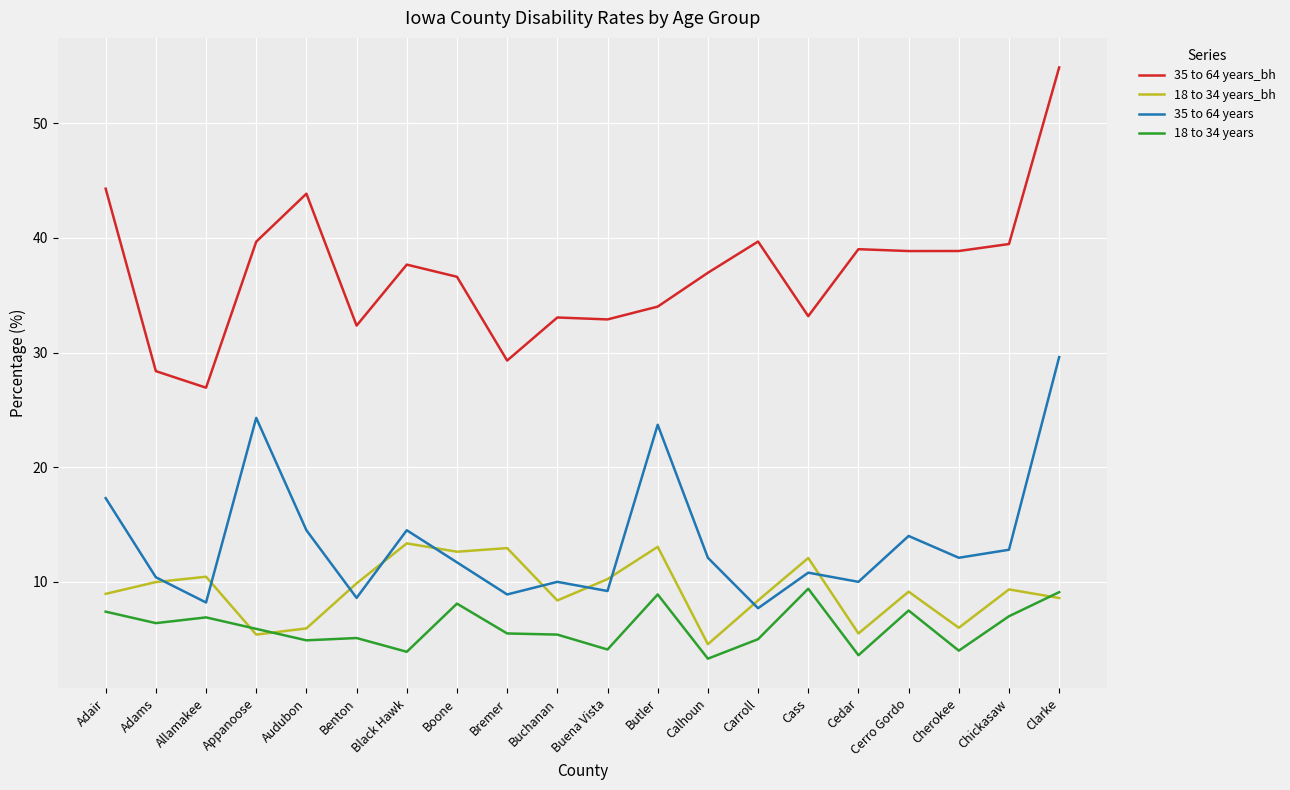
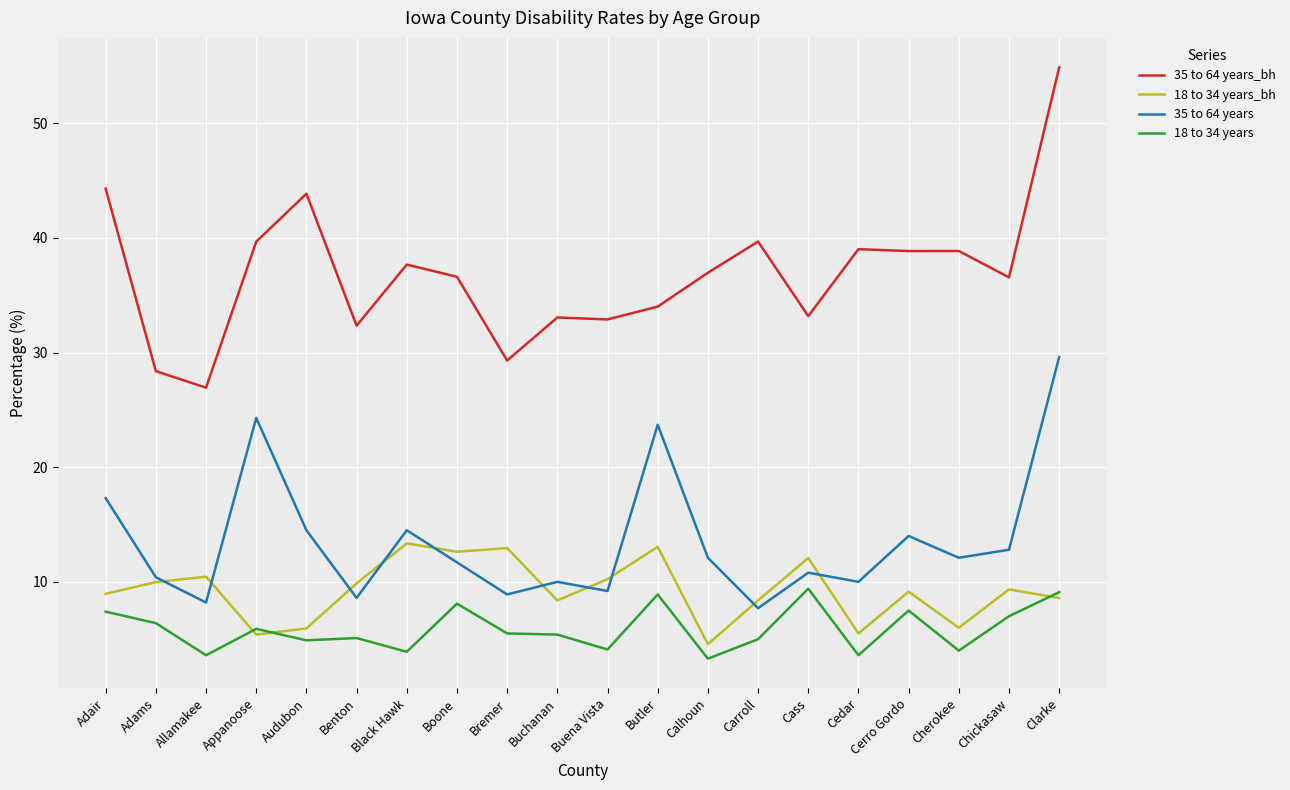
  {
    "35 to 64 years_bh": {
      "Adair": 44.3,
      "Adams": 28.4,
      "Allamakee": 26.9,
      "Appanoose": 39.7,
      "Audubon": 43.8,
      "Benton": 32.3,
      "Black Hawk": 37.7,
      "Boone": 36.6,
      "Bremer": 29.3,
      "Buchanan": 33.1,
      "Buena Vista": 32.9,
      "Butler": 34.0,
      "Calhoun": 37.0,
      "Carroll": 39.7,
      "Cass": 33.2,
      "Cedar": 39.0,
      "Cerro Gordo": 38.8,
      "Cherokee": 38.9,
-     "Chickasaw": 39.5,
+     "Chickasaw": 36.6,
      "Clarke": 54.9
    },
    "18 to 34 years_bh": {
      "Adair": 9.0,
      "Adams": 10.0,
      "Allamakee": 10.4,
      "Appanoose": 5.4,
      "Audubon": 5.9,
      "Benton": 9.9,
      "Black Hawk": 13.4,
      "Boone": 12.6,
      "Bremer": 12.9,
      "Buchanan": 8.4,
      "Buena Vista": 10.2,
      "Butler": 13.1,
      "Calhoun": 4.6,
      "Carroll": 8.4,
      "Cass": 12.1,
      "Cedar": 5.5,
      "Cerro Gordo": 9.1,
      "Cherokee": 6.0,
      "Chickasaw": 9.3,
      "Clarke": 8.6
    },
    "35 to 64 years": {
      "Adair": 17.3,
      "Adams": 10.4,
      "Allamakee": 8.2,
      "Appanoose": 24.3,
      "Audubon": 14.5,
      "Benton": 8.6,
      "Black Hawk": 14.5,
      "Boone": 11.7,
      "Bremer": 8.9,
      "Buchanan": 10.0,
      "Buena Vista": 9.2,
      "Butler": 23.7,
      "Calhoun": 12.1,
      "Carroll": 7.7,
      "Cass": 10.8,
      "Cedar": 10.0,
      "Cerro Gordo": 14.0,
      "Cherokee": 12.1,
      "Chickasaw": 12.8,
      "Clarke": 29.6
    },
    "18 to 34 years": {
      "Adair": 7.4,
      "Adams": 6.4,
-     "Allamakee": 6.9,
+     "Allamakee": 3.6,
      "Appanoose": 5.9,
      "Audubon": 4.9,
      "Benton": 5.1,
      "Black Hawk": 3.9,
      "Boone": 8.1,
      "Bremer": 5.5,
      "Buchanan": 5.4,
      "Buena Vista": 4.1,
      "Butler": 8.9,
      "Calhoun": 3.3,
      "Carroll": 5.0,
      "Cass": 9.4,
      "Cedar": 3.6,
      "Cerro Gordo": 7.5,
      "Cherokee": 4.0,
      "Chickasaw": 7.0,
      "Clarke": 9.1
    }
  }
